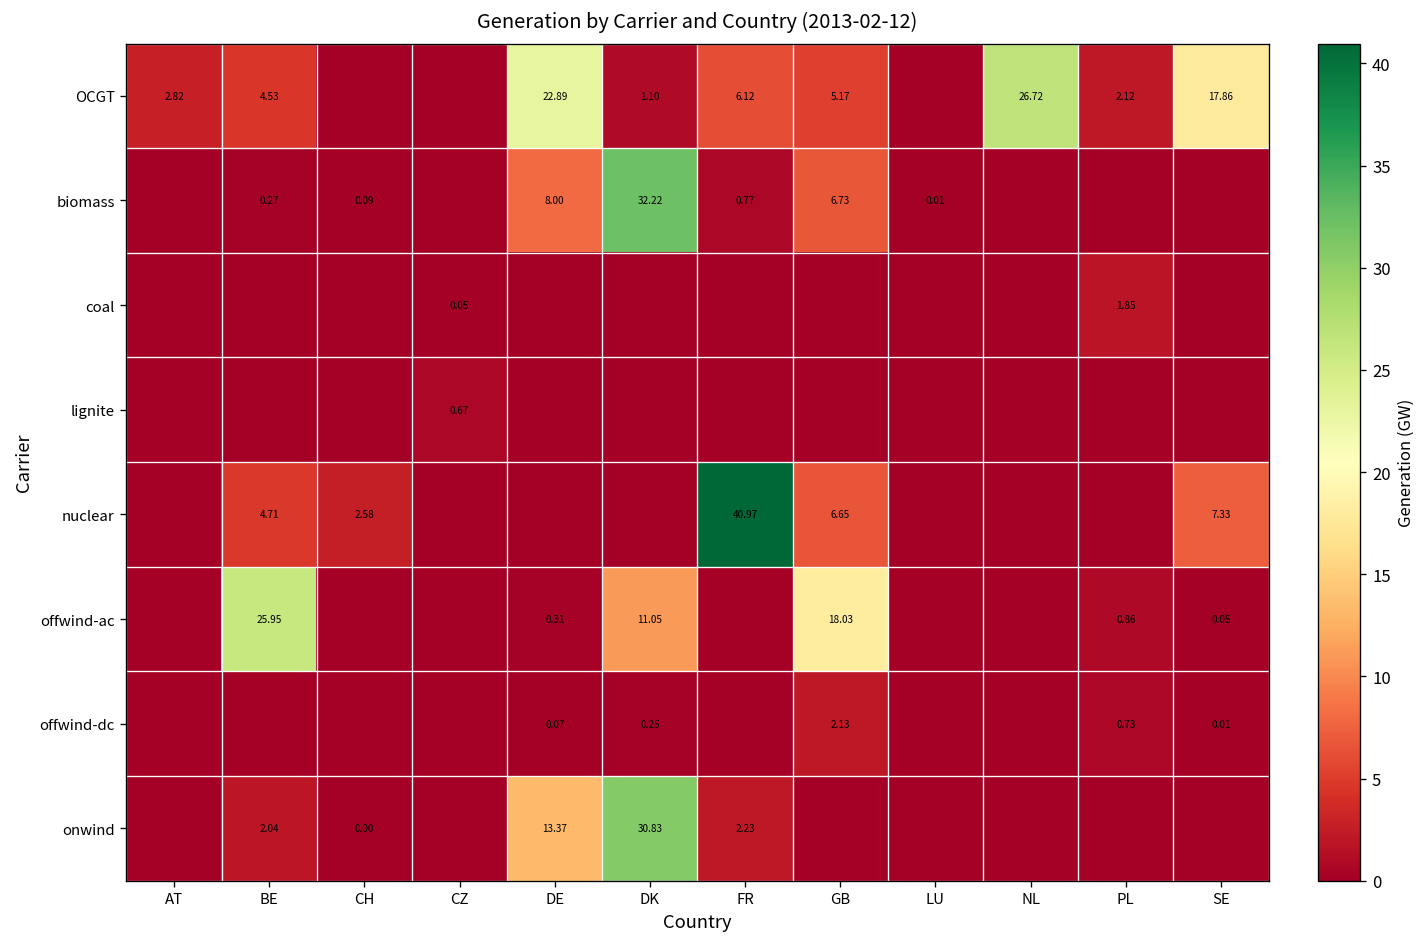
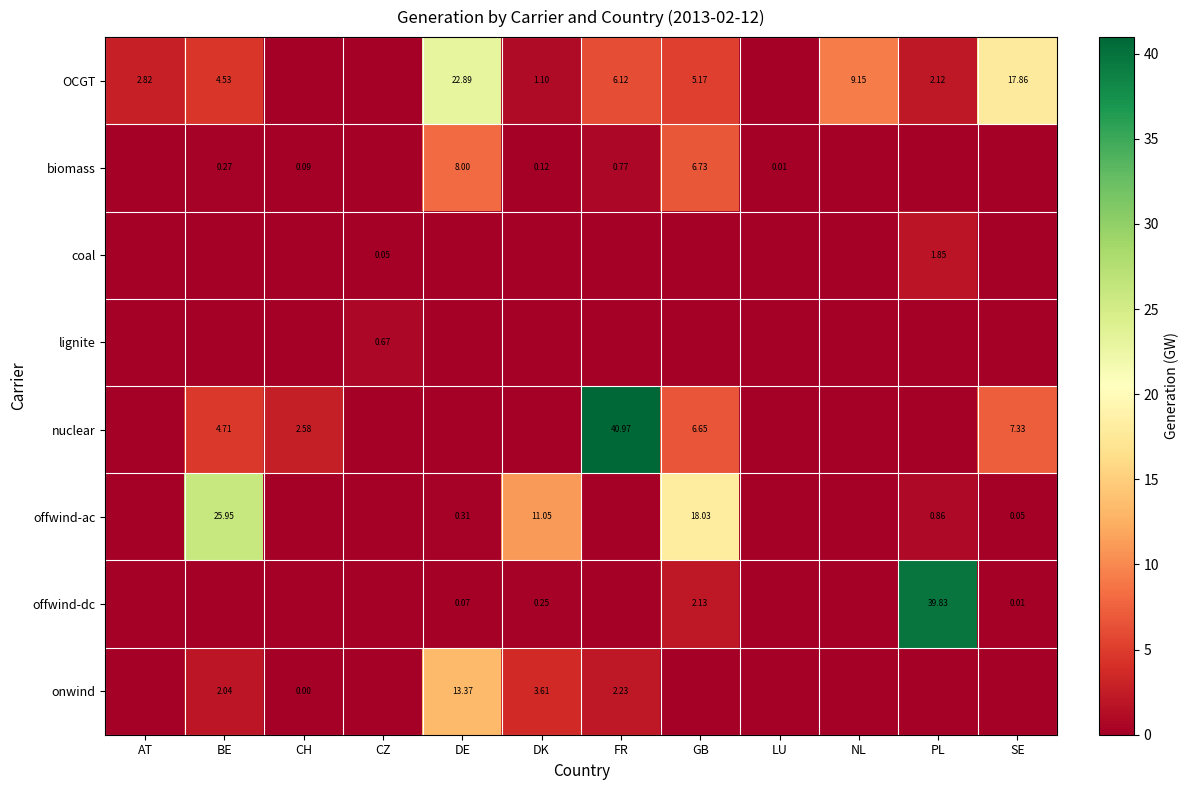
  {
    "OCGT": {
      "AT": 2.82,
      "BE": 4.53,
      "DE": 22.89,
      "DK": 1.10,
      "FR": 6.12,
      "GB": 5.17,
-     "NL": 26.72,
+     "NL": 9.15,
      "PL": 2.12,
      "SE": 17.86
    },
    "biomass": {
      "BE": 0.27,
      "CH": 0.09,
      "DE": 8.00,
-     "DK": 32.22,
+     "DK": 0.12,
      "FR": 0.77,
      "GB": 6.73,
      "LU": 0.01
    },
    "coal": {
      "CZ": 0.05,
      "PL": 1.85
    },
    "lignite": {
      "CZ": 0.67
    },
    "nuclear": {
      "BE": 4.71,
      "CH": 2.58,
      "FR": 40.97,
      "GB": 6.65,
      "SE": 7.33
    },
    "offwind-ac": {
      "BE": 25.95,
      "DE": 0.31,
      "DK": 11.05,
      "GB": 18.03,
      "PL": 0.86,
      "SE": 0.05
    },
    "offwind-dc": {
      "DE": 0.07,
      "DK": 0.25,
      "GB": 2.13,
-     "PL": 0.73,
+     "PL": 39.83,
      "SE": 0.01
    },
    "onwind": {
      "BE": 2.04,
      "CH": 0.00,
      "DE": 13.37,
-     "DK": 30.83,
+     "DK": 3.61,
      "FR": 2.23
    }
  }
